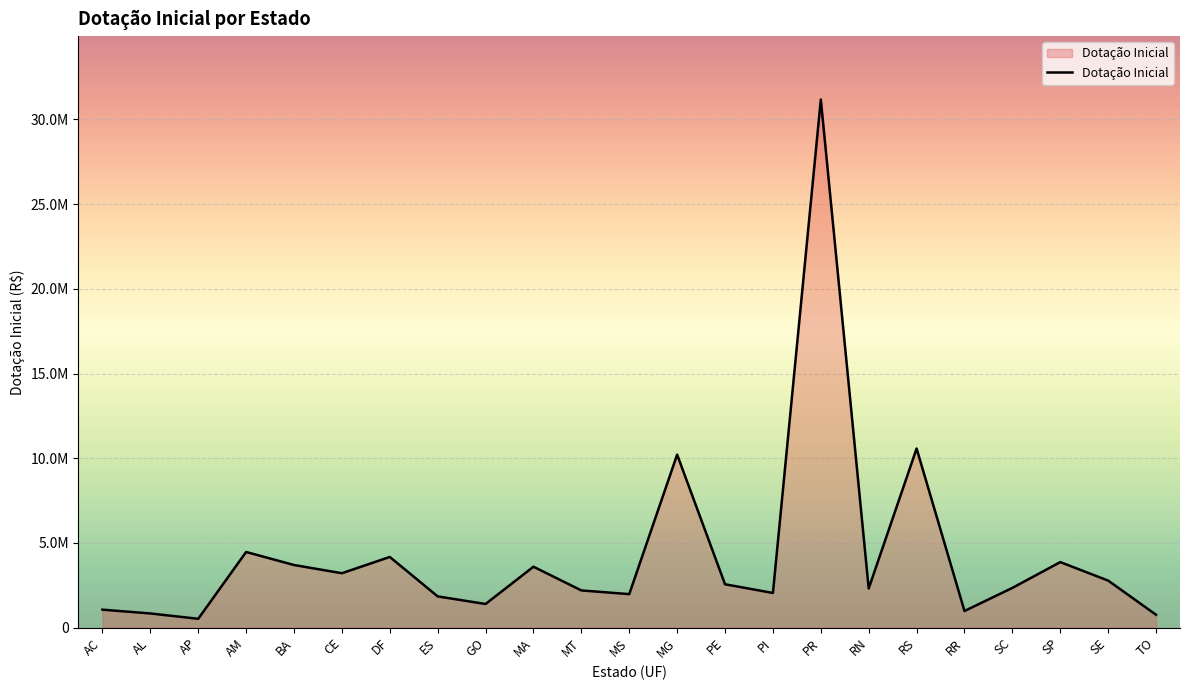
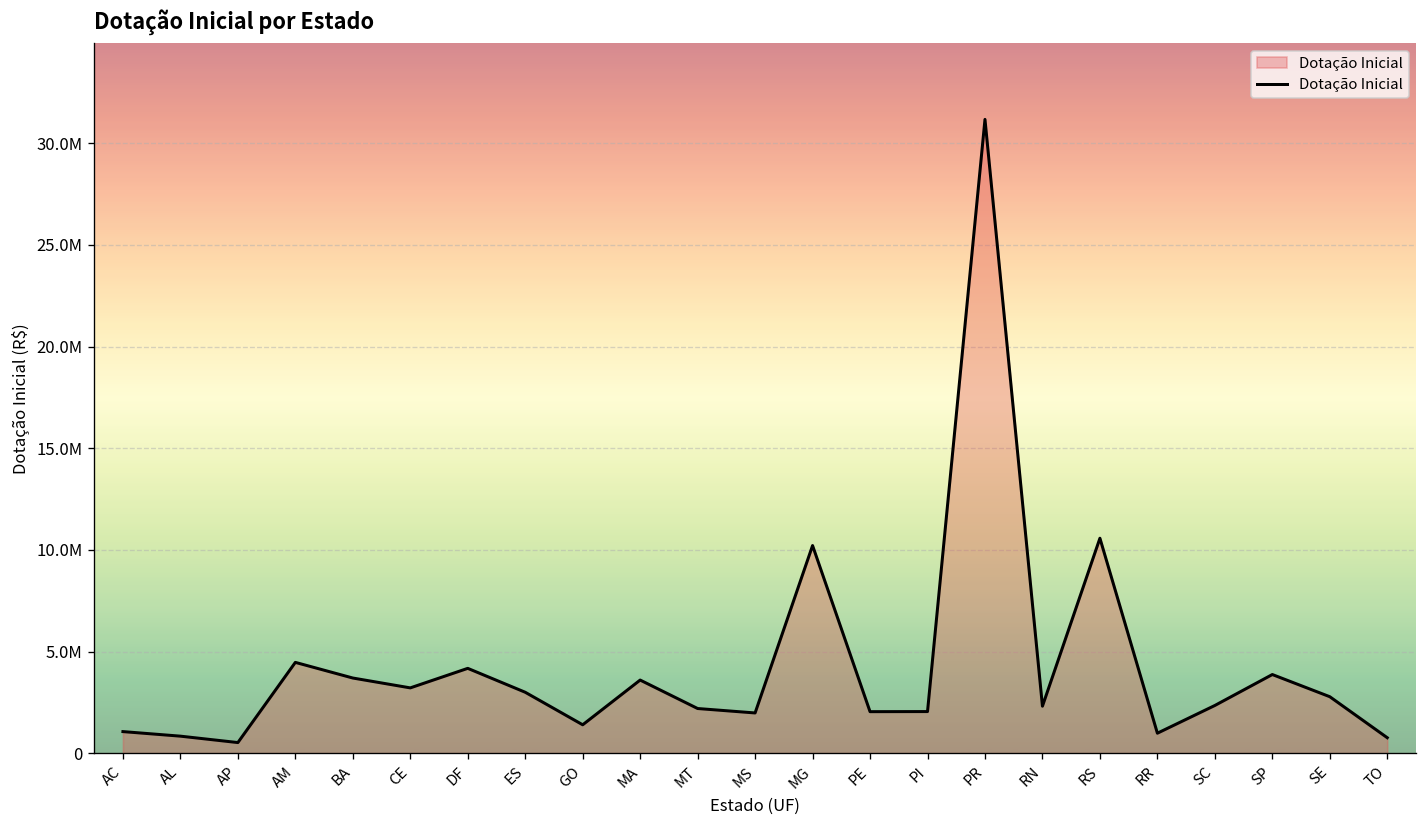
  {
    "AC": 1100000,
    "AL": 800000,
    "AP": 500000,
    "AM": 4500000,
    "BA": 3700000,
    "CE": 3200000,
    "DF": 4200000,
-   "ES": 1800000,
+   "ES": 3000000,
    "GO": 1400000,
    "MA": 3600000,
    "MT": 2200000,
    "MS": 2000000,
    "MG": 10200000,
-   "PE": 2600000,
+   "PE": 2000000,
    "PI": 2100000,
    "PR": 31200000,
    "RN": 2300000,
    "RS": 10600000,
    "RR": 1000000,
    "SC": 2400000,
    "SP": 3900000,
    "SE": 2800000,
    "TO": 800000
  }
